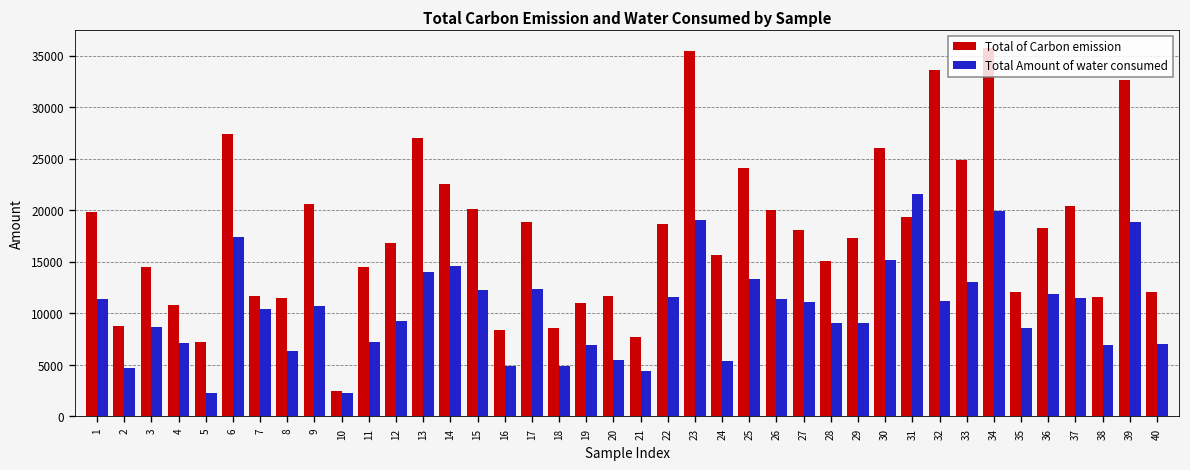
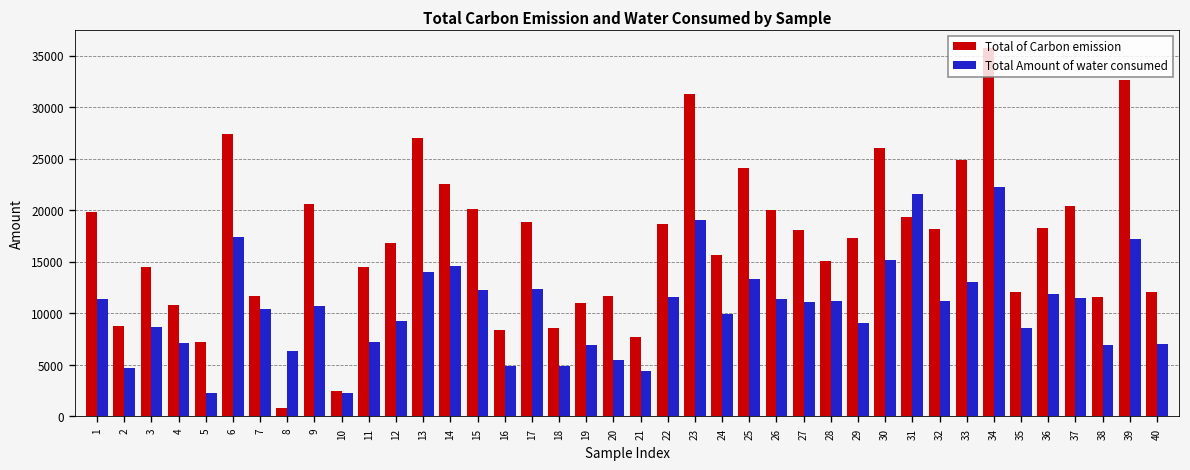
  {
    "Total of Carbon emission": {
      "1": 20000,
      "2": 9000,
      "3": 15000,
      "4": 11000,
      "5": 7000,
      "6": 27000,
      "7": 12000,
-     "8": 11000,
+     "8": 1000,
      "9": 21000,
      "10": 2000,
      "11": 14000,
      "12": 17000,
      "13": 27000,
      "14": 23000,
      "15": 20000,
      "16": 8000,
      "17": 19000,
      "18": 9000,
      "19": 11000,
      "20": 12000,
      "21": 8000,
      "22": 19000,
-     "23": 35000,
+     "23": 31000,
      "24": 16000,
      "25": 24000,
      "26": 20000,
      "27": 18000,
      "28": 15000,
      "29": 17000,
      "30": 26000,
      "31": 19000,
-     "32": 34000,
+     "32": 18000,
      "33": 25000,
      "35": 12000,
      "36": 18000,
      "37": 20000,
      "38": 12000,
      "39": 33000,
      "40": 12000
    },
    "Total Amount of water consumed": {
      "1": 11000,
      "2": 5000,
      "3": 9000,
      "4": 7000,
      "5": 2000,
      "6": 17000,
      "7": 10000,
      "8": 6000,
      "9": 11000,
      "10": 2000,
      "11": 7000,
      "12": 9000,
      "13": 14000,
      "14": 15000,
      "15": 12000,
      "16": 5000,
      "17": 12000,
      "18": 5000,
      "19": 7000,
      "20": 5000,
      "21": 4000,
      "22": 12000,
      "23": 19000,
-     "24": 5000,
+     "24": 10000,
      "25": 13000,
      "26": 11000,
      "27": 11000,
-     "28": 9000,
+     "28": 11000,
      "29": 9000,
      "30": 15000,
      "31": 22000,
      "32": 11000,
      "33": 13000,
-     "34": 20000,
+     "34": 22000,
      "35": 9000,
      "36": 12000,
      "37": 12000,
      "38": 7000,
-     "39": 19000,
+     "39": 17000,
      "40": 7000
    }
  }
